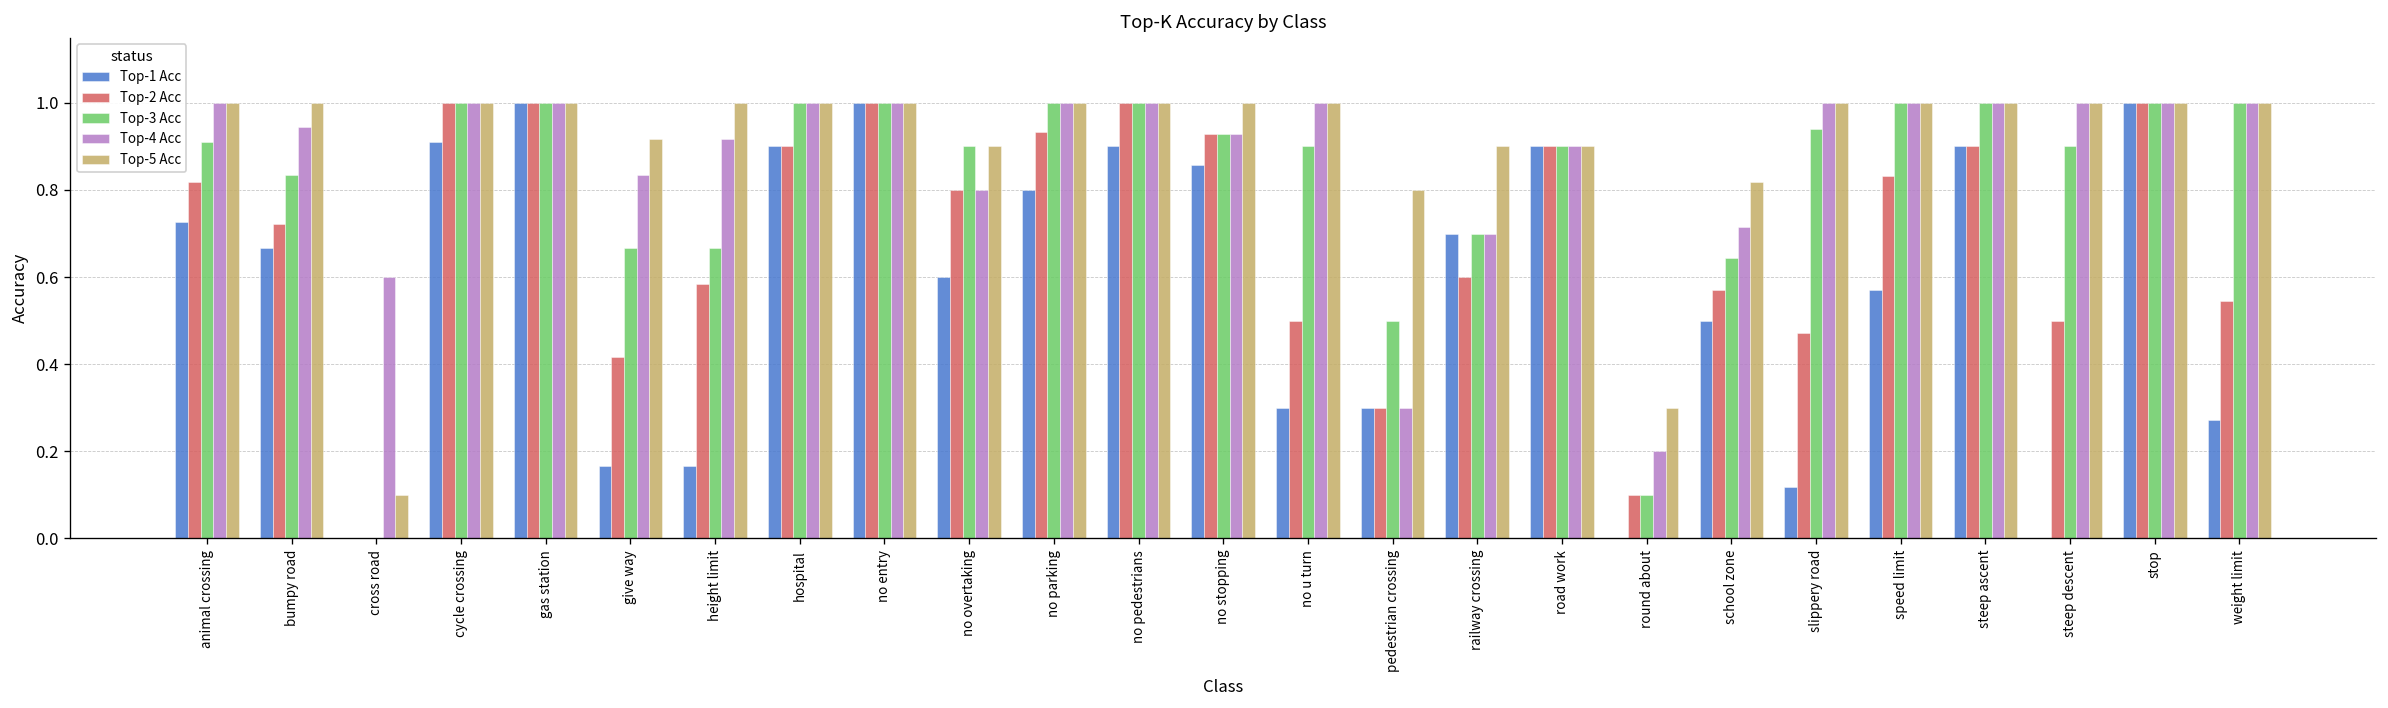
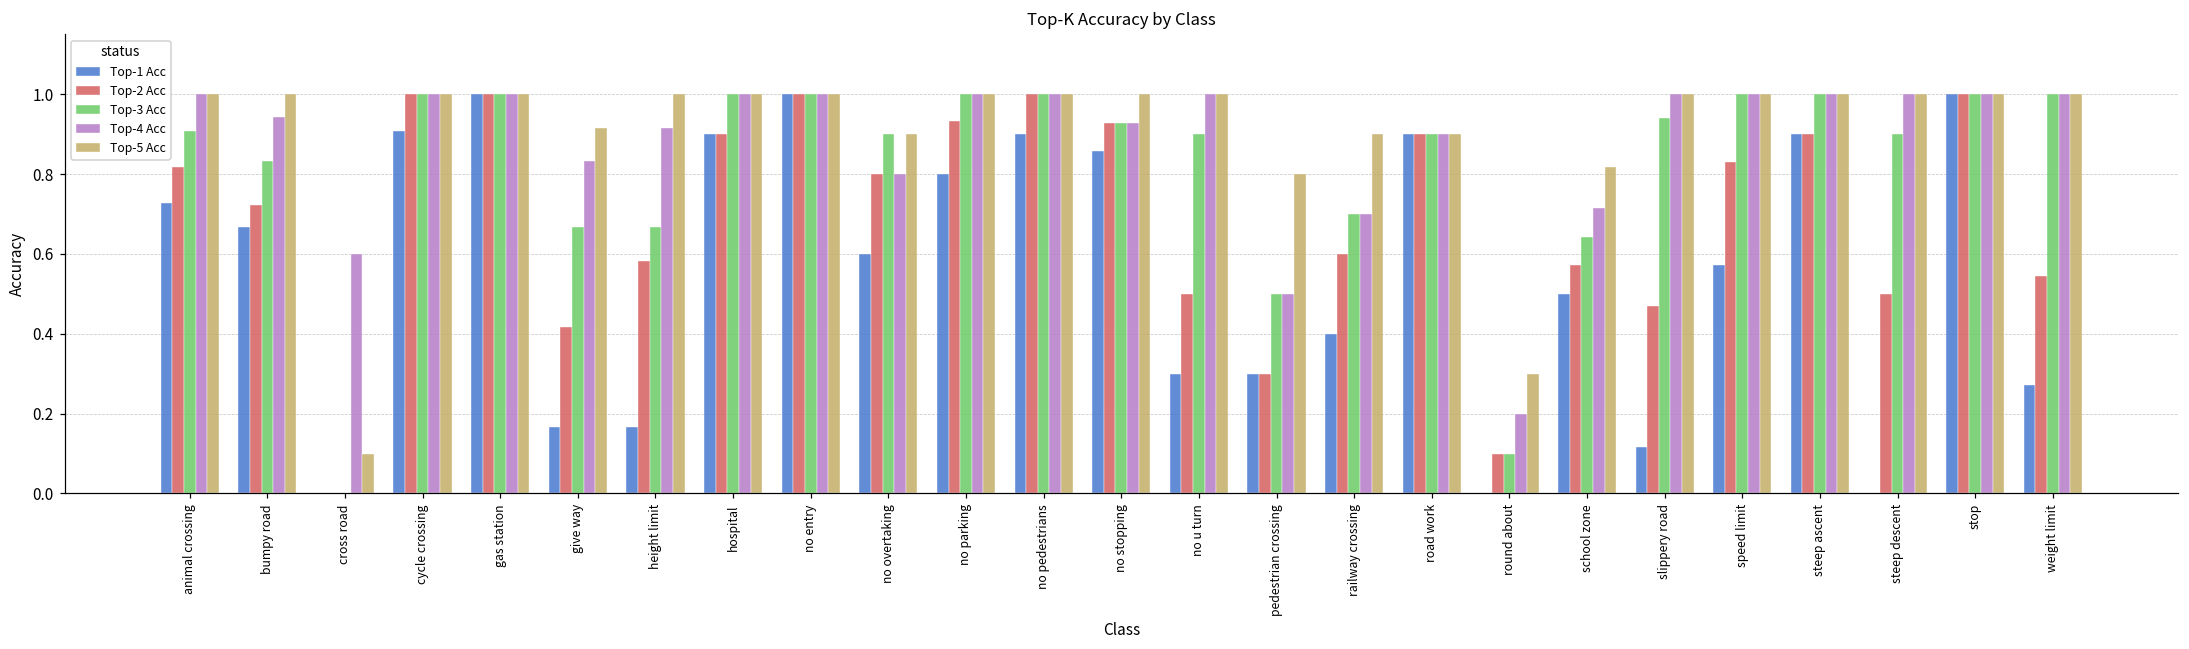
  {
    "Top-1 Acc": {
      "animal crossing": 0.73,
      "bumpy road": 0.67,
      "cross road": 0.0,
      "cycle crossing": 0.91,
      "gas station": 1.0,
      "give way": 0.17,
      "height limit": 0.17,
      "hospital": 0.9,
      "no entry": 1.0,
      "no overtaking": 0.6,
      "no parking": 0.8,
      "no pedestrians": 0.9,
      "no stopping": 0.86,
      "no u turn": 0.3,
      "pedestrian crossing": 0.3,
-     "railway crossing": 0.7,
+     "railway crossing": 0.4,
      "road work": 0.9,
      "round about": 0.0,
      "school zone": 0.5,
      "slippery road": 0.12,
      "speed limit": 0.57,
      "steep ascent": 0.9,
      "steep descent": 0.0,
      "stop": 1.0,
      "weight limit": 0.27
    },
    "Top-2 Acc": {
      "animal crossing": 0.82,
      "bumpy road": 0.72,
      "cross road": 0.0,
      "cycle crossing": 1.0,
      "gas station": 1.0,
      "give way": 0.42,
      "height limit": 0.58,
      "hospital": 0.9,
      "no entry": 1.0,
      "no overtaking": 0.8,
      "no parking": 0.93,
      "no pedestrians": 1.0,
      "no stopping": 0.93,
      "no u turn": 0.5,
      "pedestrian crossing": 0.3,
      "railway crossing": 0.6,
      "road work": 0.9,
      "round about": 0.1,
      "school zone": 0.57,
      "slippery road": 0.47,
      "speed limit": 0.83,
      "steep ascent": 0.9,
      "steep descent": 0.5,
      "stop": 1.0,
      "weight limit": 0.55
    },
    "Top-3 Acc": {
      "animal crossing": 0.91,
      "bumpy road": 0.83,
      "cross road": 0.0,
      "cycle crossing": 1.0,
      "gas station": 1.0,
      "give way": 0.67,
      "height limit": 0.67,
      "hospital": 1.0,
      "no entry": 1.0,
      "no overtaking": 0.9,
      "no parking": 1.0,
      "no pedestrians": 1.0,
      "no stopping": 0.93,
      "no u turn": 0.9,
      "pedestrian crossing": 0.5,
      "railway crossing": 0.7,
      "road work": 0.9,
      "round about": 0.1,
      "school zone": 0.64,
      "slippery road": 0.94,
      "speed limit": 1.0,
      "steep ascent": 1.0,
      "steep descent": 0.9,
      "stop": 1.0,
      "weight limit": 1.0
    },
    "Top-4 Acc": {
      "animal crossing": 1.0,
      "bumpy road": 0.94,
      "cross road": 0.6,
      "cycle crossing": 1.0,
      "gas station": 1.0,
      "give way": 0.83,
      "height limit": 0.92,
      "hospital": 1.0,
      "no entry": 1.0,
      "no overtaking": 0.8,
      "no parking": 1.0,
      "no pedestrians": 1.0,
      "no stopping": 0.93,
      "no u turn": 1.0,
-     "pedestrian crossing": 0.3,
+     "pedestrian crossing": 0.5,
      "railway crossing": 0.7,
      "road work": 0.9,
      "round about": 0.2,
      "school zone": 0.71,
      "slippery road": 1.0,
      "speed limit": 1.0,
      "steep ascent": 1.0,
      "steep descent": 1.0,
      "stop": 1.0,
      "weight limit": 1.0
    },
    "Top-5 Acc": {
      "animal crossing": 1.0,
      "bumpy road": 1.0,
      "cross road": 0.1,
      "cycle crossing": 1.0,
      "gas station": 1.0,
      "give way": 0.92,
      "height limit": 1.0,
      "hospital": 1.0,
      "no entry": 1.0,
      "no overtaking": 0.9,
      "no parking": 1.0,
      "no pedestrians": 1.0,
      "no stopping": 1.0,
      "no u turn": 1.0,
      "pedestrian crossing": 0.8,
      "railway crossing": 0.9,
      "road work": 0.9,
      "round about": 0.3,
      "school zone": 0.82,
      "slippery road": 1.0,
      "speed limit": 1.0,
      "steep ascent": 1.0,
      "steep descent": 1.0,
      "stop": 1.0,
      "weight limit": 1.0
    }
  }
